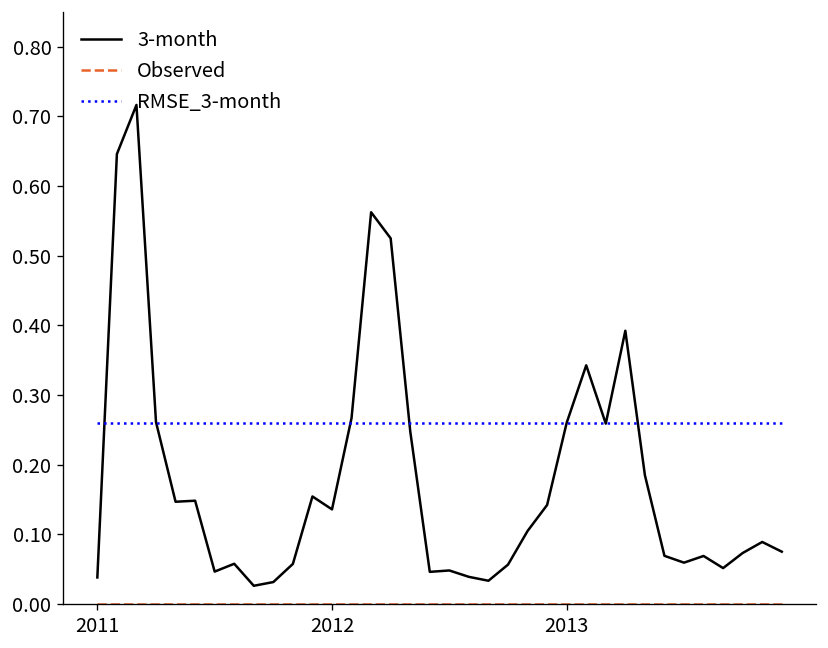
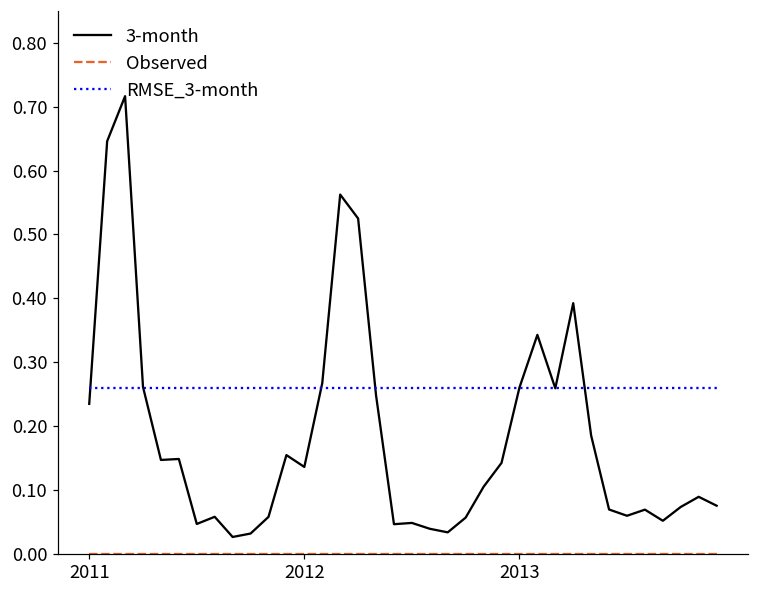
  {
    "3-month": {
-     "2011": 0.04,
+     "2011": 0.23,
      "2012": 0.14
    },
    "Observed": {
      "2011": 0.00,
      "2012": 0.00,
      "2013": 0.00
    },
    "RMSE_3-month": {
      "2011": 0.26,
      "2012": 0.26
    }
  }
